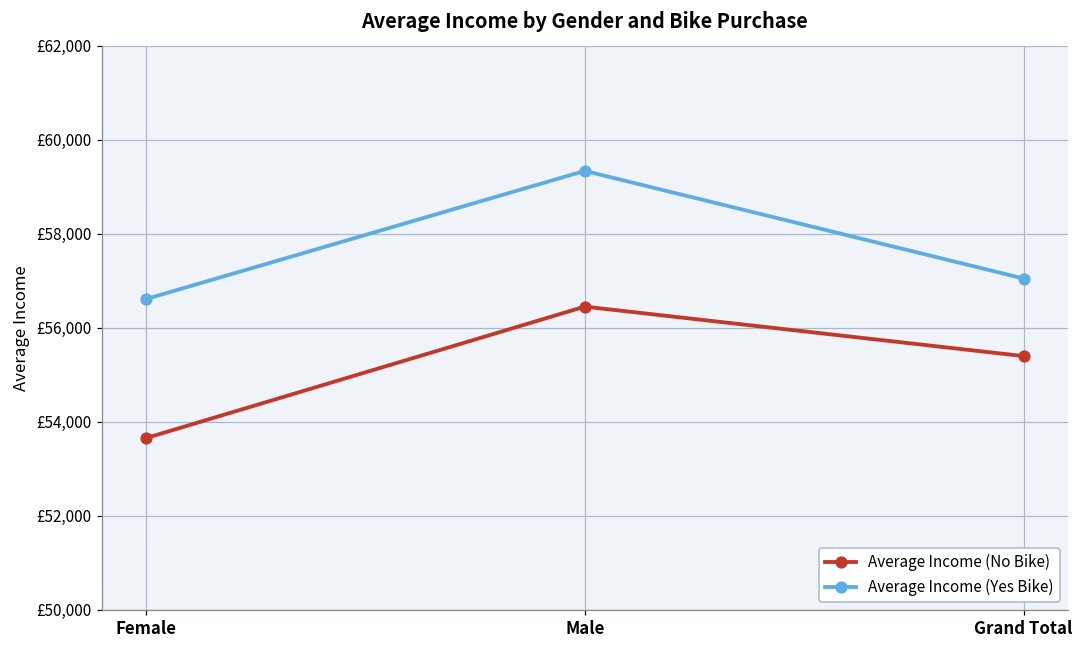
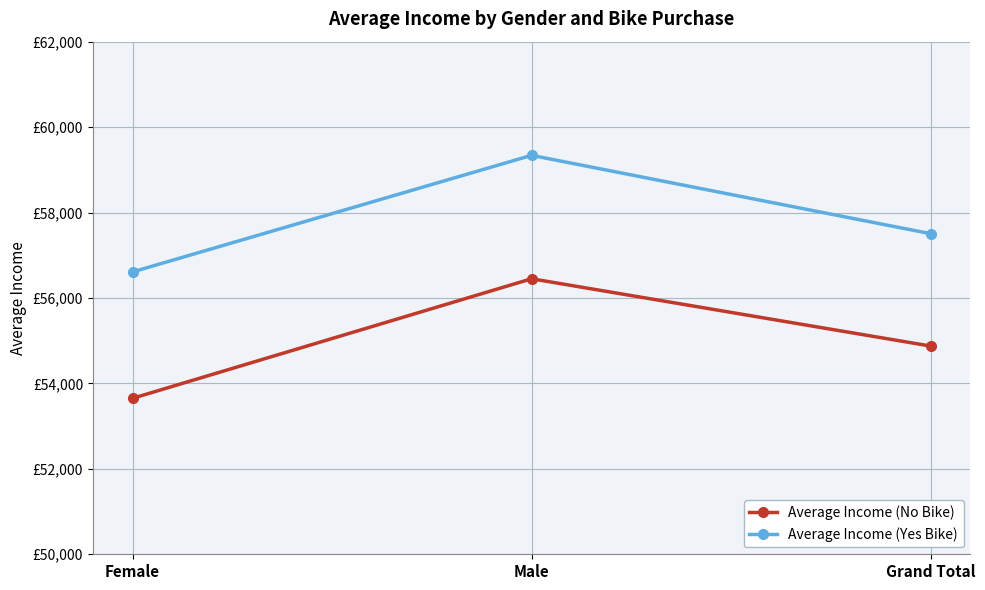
  {
    "Average Income (No Bike)": {
      "Female": "£53,700",
      "Male": "£56,400",
-     "Grand Total": "£55,400"
+     "Grand Total": "£54,900"
    },
    "Average Income (Yes Bike)": {
      "Female": "£56,600",
      "Male": "£59,300",
-     "Grand Total": "£57,000"
+     "Grand Total": "£57,500"
    }
  }
